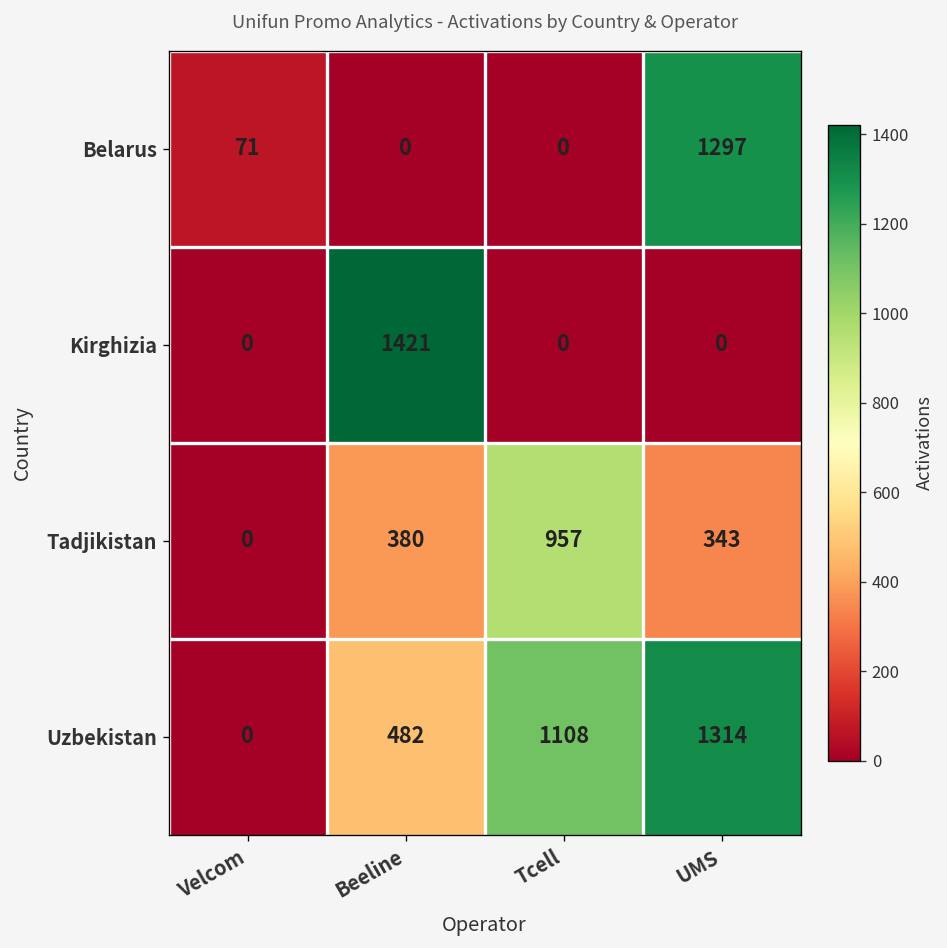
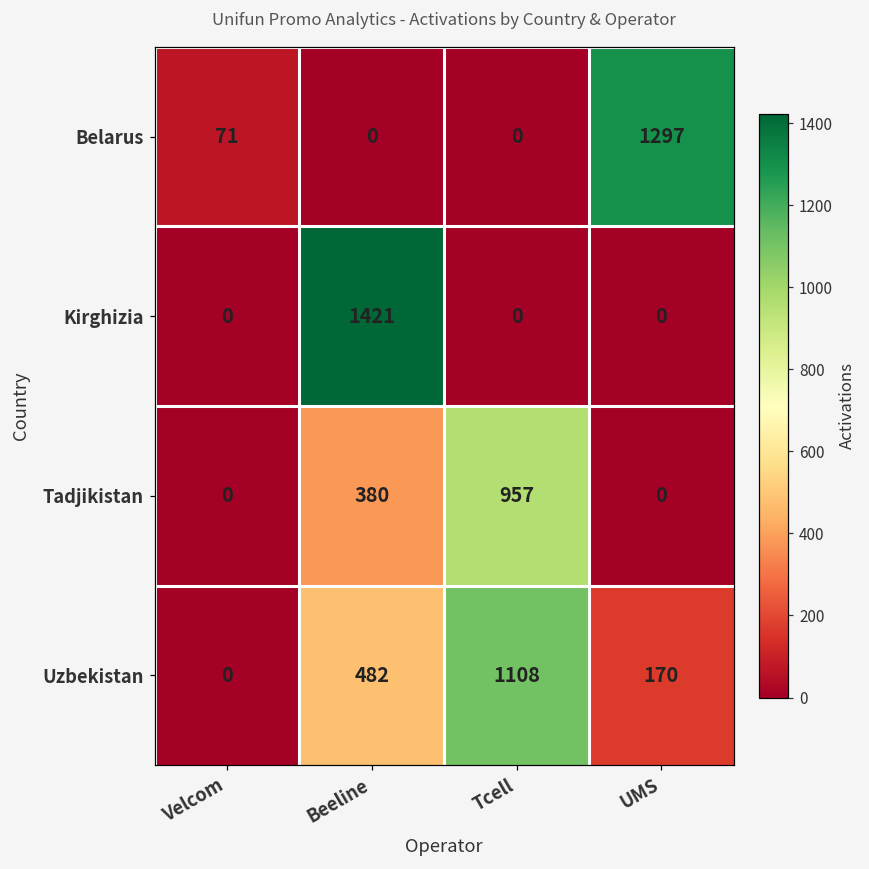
  {
    "Belarus": {
      "Velcom": 71,
      "Beeline": 0,
      "Tcell": 0,
      "UMS": 1297
    },
    "Kirghizia": {
      "Velcom": 0,
      "Beeline": 1421,
      "Tcell": 0,
      "UMS": 0
    },
    "Tadjikistan": {
      "Velcom": 0,
      "Beeline": 380,
      "Tcell": 957,
-     "UMS": 343
+     "UMS": 0
    },
    "Uzbekistan": {
      "Velcom": 0,
      "Beeline": 482,
      "Tcell": 1108,
-     "UMS": 1314
+     "UMS": 170
    }
  }
